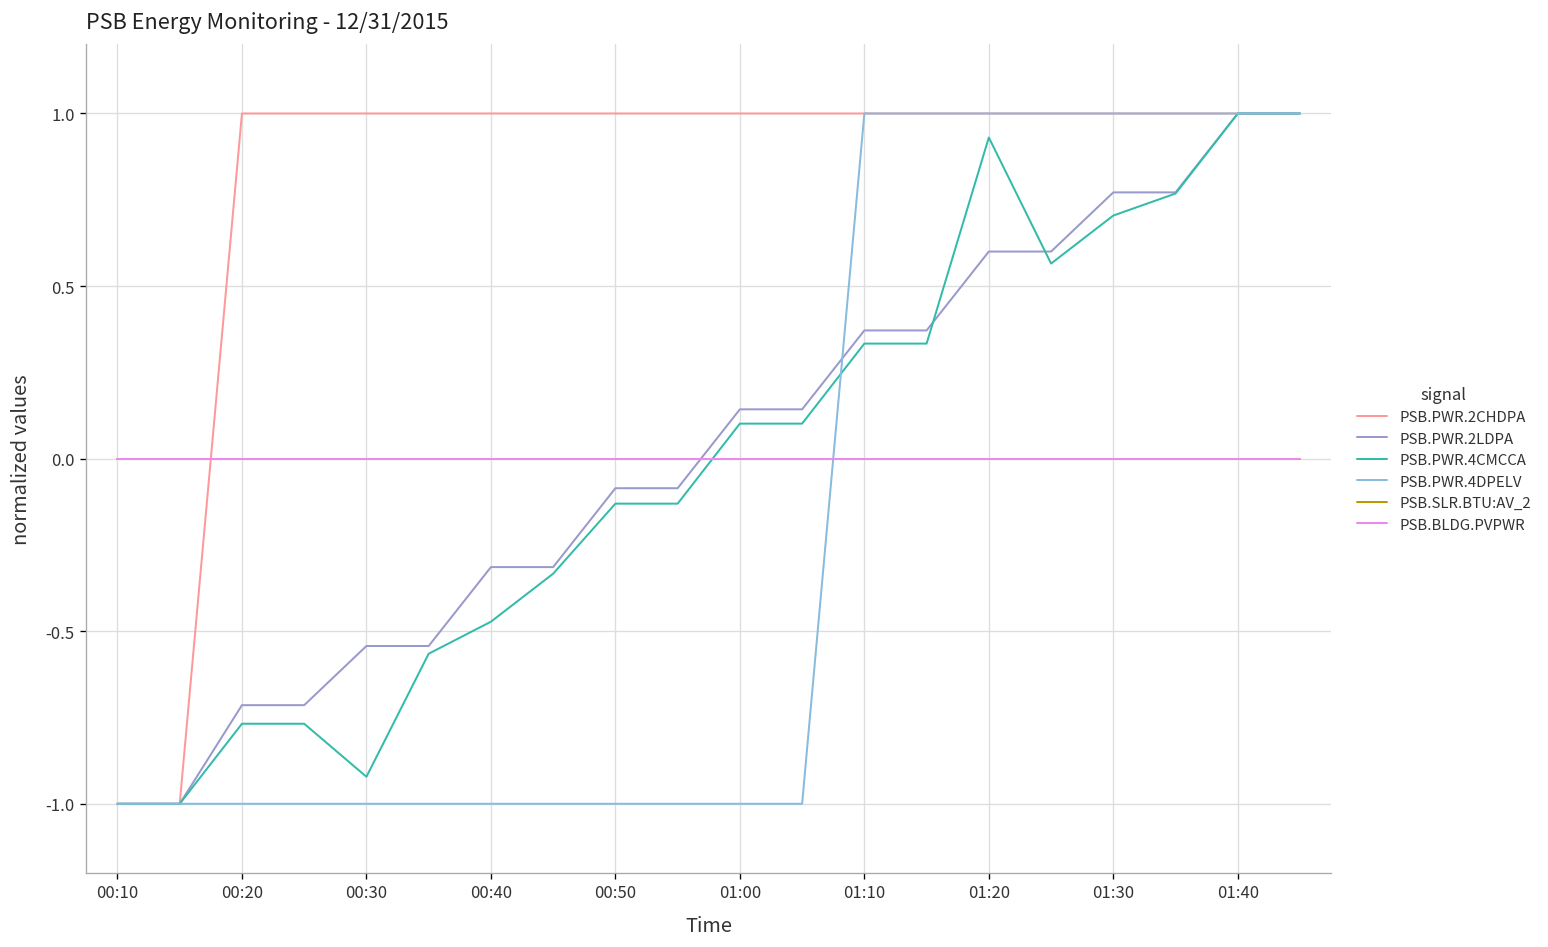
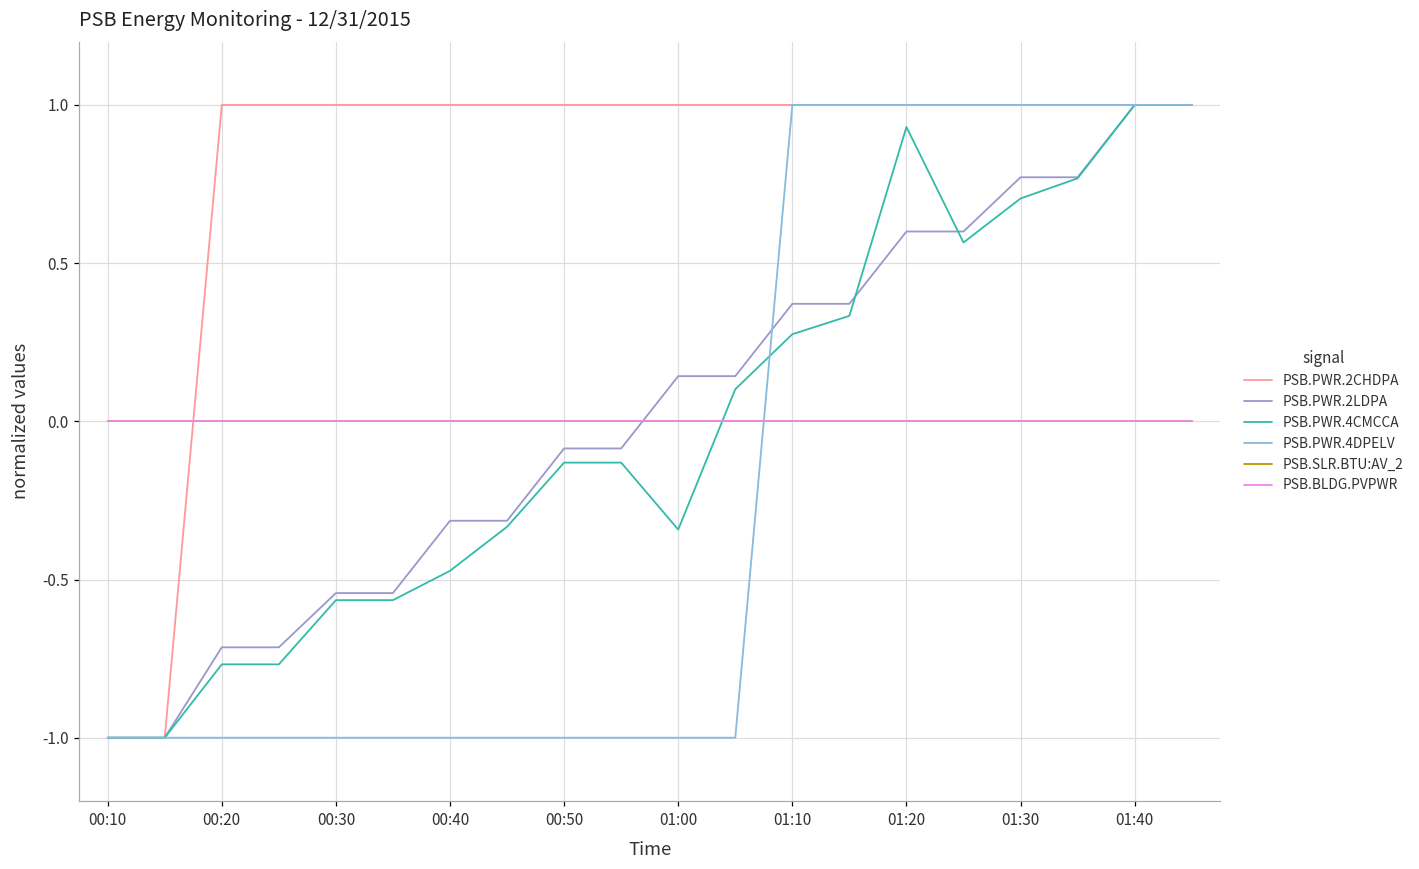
  {
    "PSB.PWR.2CHDPA": {
      "00:20": 1.00,
      "00:30": 1.00,
      "00:40": 1.00,
      "00:50": 1.00,
      "01:00": 1.00
    },
    "PSB.PWR.4CMCCA": {
      "00:20": -0.77,
-     "00:30": -0.92,
+     "00:30": -0.57,
      "00:40": -0.47,
      "00:50": -0.13,
-     "01:00": 0.10,
-     "01:10": 0.33,
+     "01:00": -0.34,
+     "01:10": 0.28,
      "01:20": 0.93,
      "01:30": 0.70
    },
    "PSB.BLDG.PVPWR": {
      "00:10": 0.00,
      "00:20": 0.00,
      "00:30": 0.00,
      "00:40": 0.00,
      "00:50": 0.00,
      "01:00": 0.00,
      "01:10": 0.00,
      "01:20": 0.00,
      "01:30": 0.00,
      "01:40": 0.00
    }
  }
